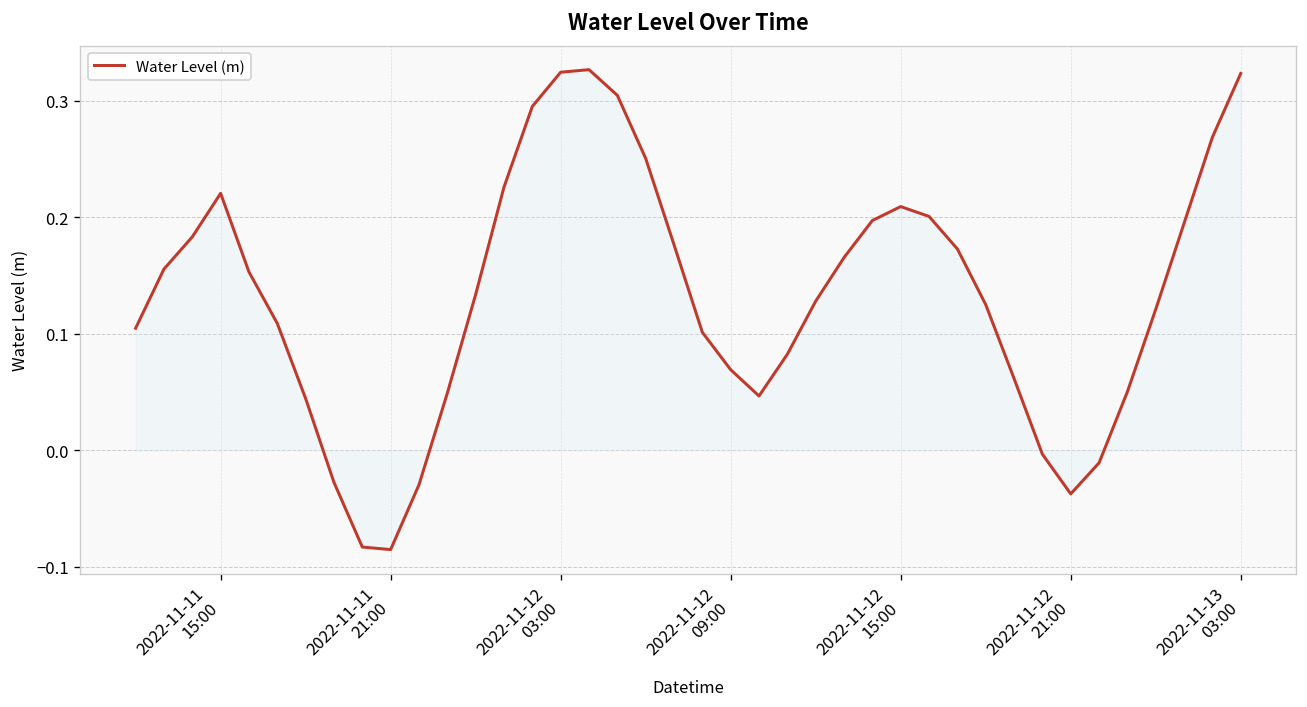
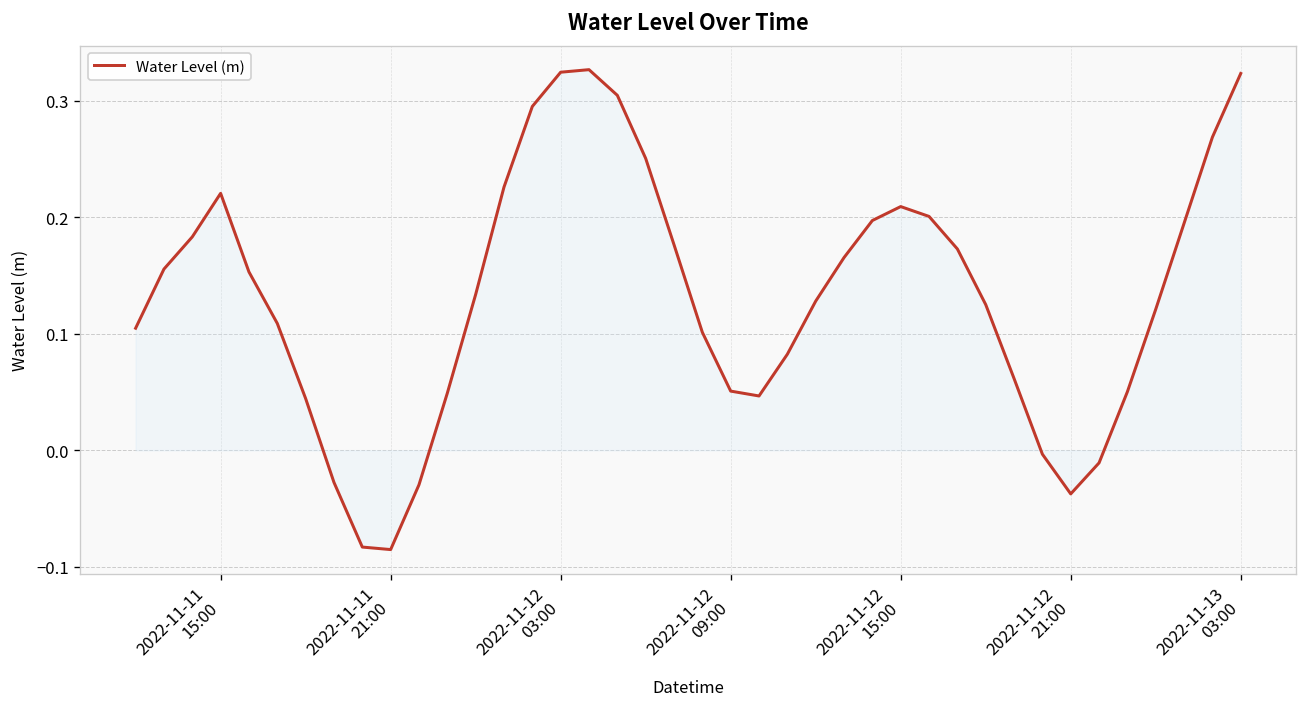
  {
    "Water Level (m)": {
      "2022-11-11 21:00": -0.09,
-     "2022-11-12 09:00": 0.07,
+     "2022-11-12 09:00": 0.05,
      "2022-11-12 21:00": -0.04
    }
  }
